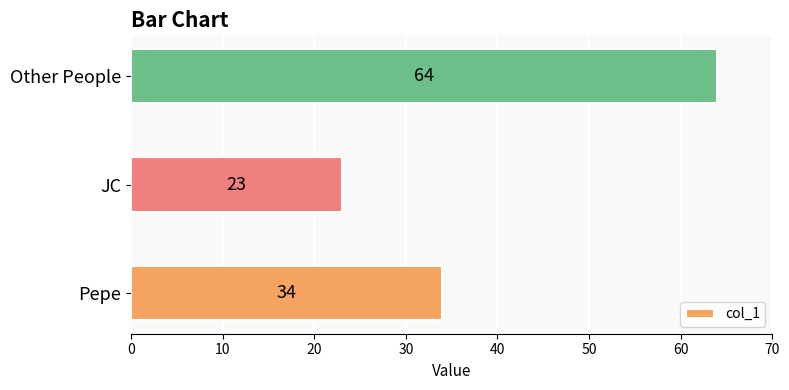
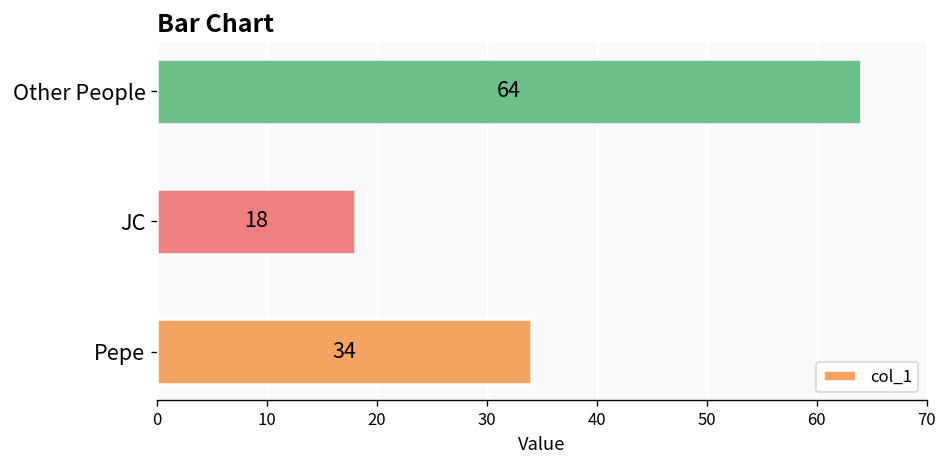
  {
    "Other People": 64,
-   "JC": 23,
+   "JC": 18,
    "Pepe": 34
  }
